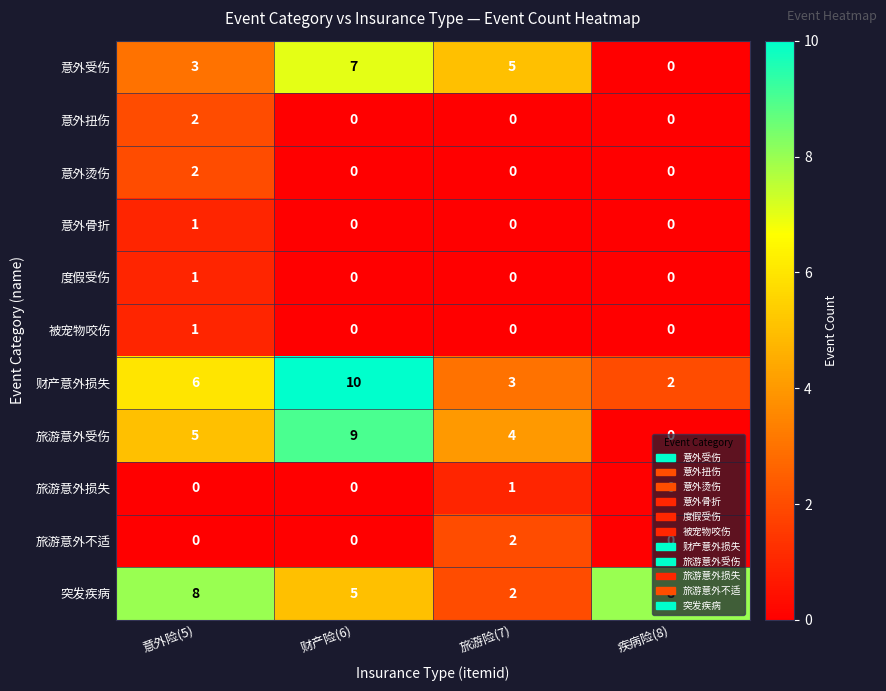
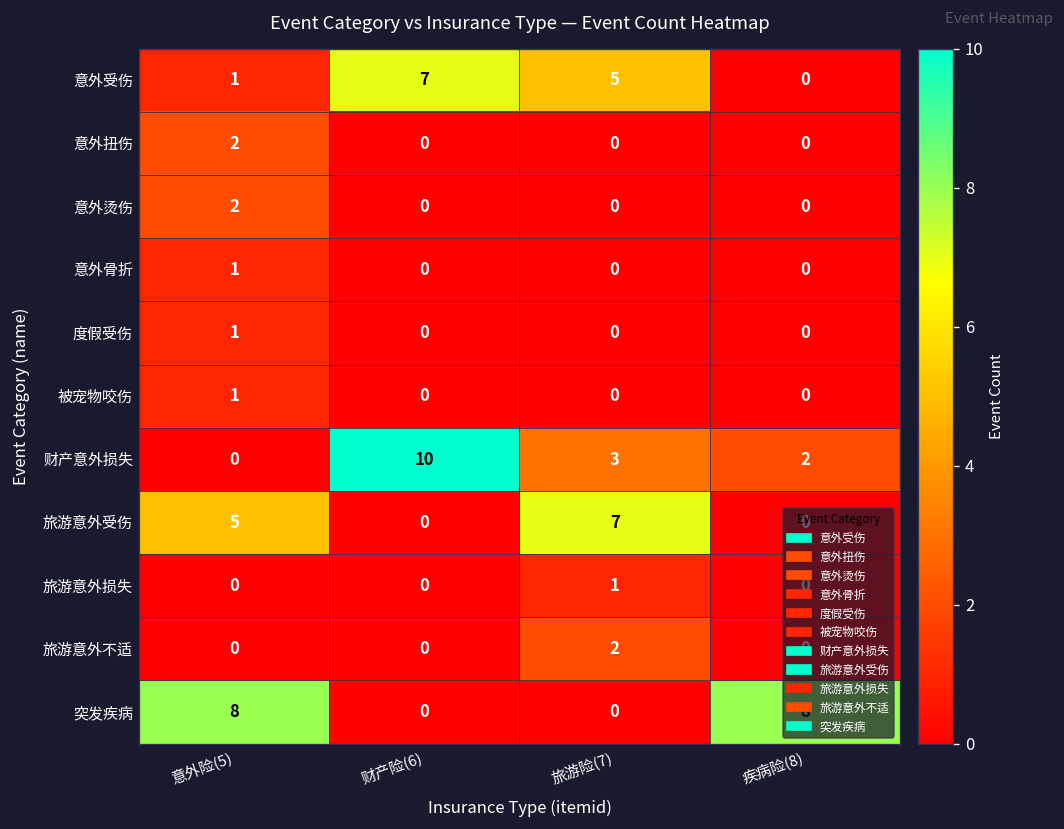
  {
    "意外受伤": {
-     "意外险(5)": 3,
+     "意外险(5)": 1,
      "财产险(6)": 7,
      "旅游险(7)": 5,
      "疾病险(8)": 0
    },
    "意外扭伤": {
      "意外险(5)": 2,
      "财产险(6)": 0,
      "旅游险(7)": 0,
      "疾病险(8)": 0
    },
    "意外烫伤": {
      "意外险(5)": 2,
      "财产险(6)": 0,
      "旅游险(7)": 0,
      "疾病险(8)": 0
    },
    "意外骨折": {
      "意外险(5)": 1,
      "财产险(6)": 0,
      "旅游险(7)": 0,
      "疾病险(8)": 0
    },
    "度假受伤": {
      "意外险(5)": 1,
      "财产险(6)": 0,
      "旅游险(7)": 0,
      "疾病险(8)": 0
    },
    "被宠物咬伤": {
      "意外险(5)": 1,
      "财产险(6)": 0,
      "旅游险(7)": 0,
      "疾病险(8)": 0
    },
    "财产意外损失": {
-     "意外险(5)": 6,
+     "意外险(5)": 0,
      "财产险(6)": 10,
      "旅游险(7)": 3,
      "疾病险(8)": 2
    },
    "旅游意外受伤": {
      "意外险(5)": 5,
-     "财产险(6)": 9,
-     "旅游险(7)": 4
+     "财产险(6)": 0,
+     "旅游险(7)": 7
    },
    "旅游意外损失": {
      "意外险(5)": 0,
      "财产险(6)": 0,
      "旅游险(7)": 1
    },
    "旅游意外不适": {
      "意外险(5)": 0,
      "财产险(6)": 0,
      "旅游险(7)": 2
    },
    "突发疾病": {
      "意外险(5)": 8,
-     "财产险(6)": 5,
-     "旅游险(7)": 2
+     "财产险(6)": 0,
+     "旅游险(7)": 0
    }
  }
